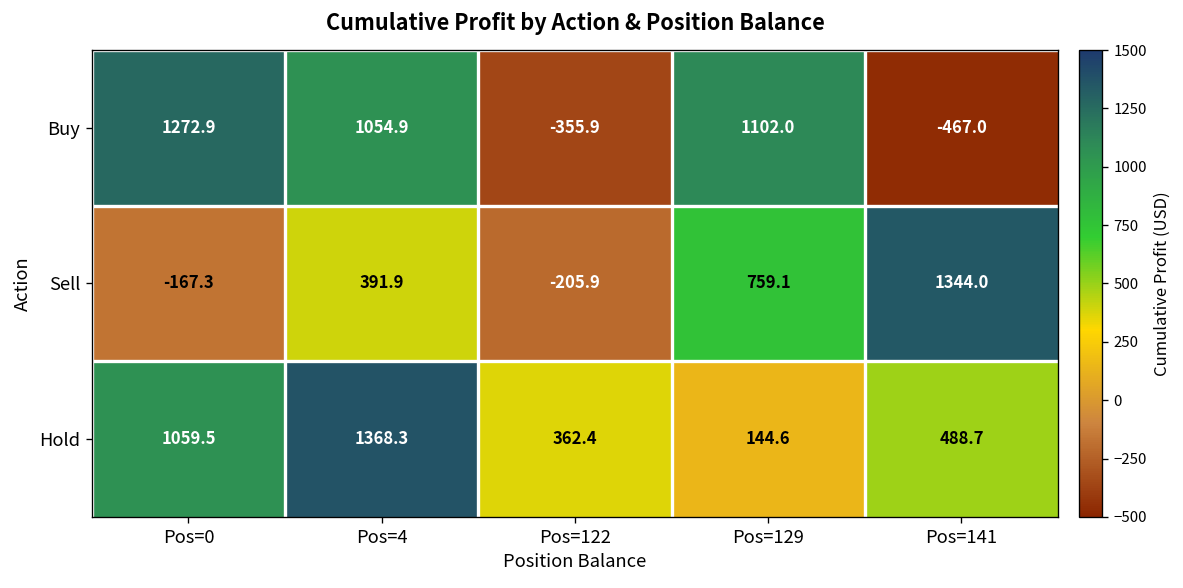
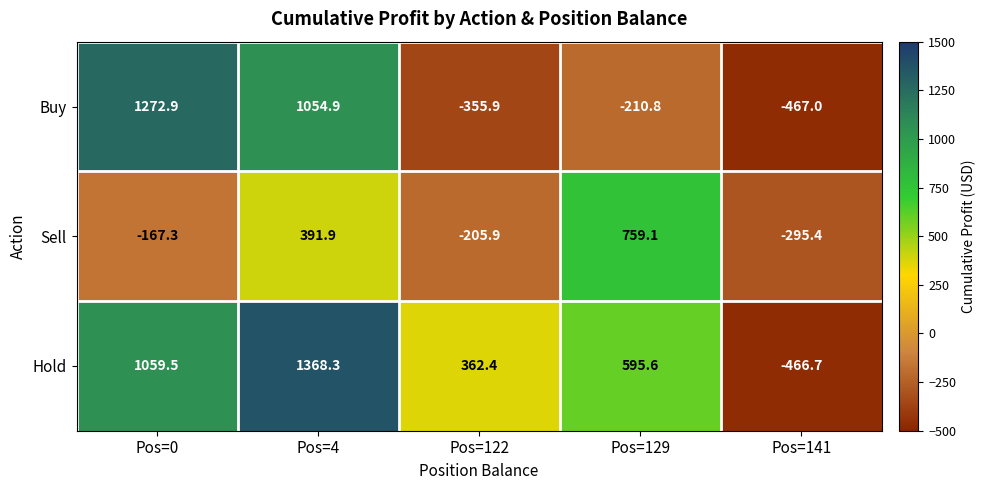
  {
    "Buy": {
      "Pos=0": 1272.9,
      "Pos=4": 1054.9,
      "Pos=122": -355.9,
-     "Pos=129": 1102.0,
+     "Pos=129": -210.8,
      "Pos=141": -467.0
    },
    "Sell": {
      "Pos=0": -167.3,
      "Pos=4": 391.9,
      "Pos=122": -205.9,
      "Pos=129": 759.1,
-     "Pos=141": 1344.0
+     "Pos=141": -295.4
    },
    "Hold": {
      "Pos=0": 1059.5,
      "Pos=4": 1368.3,
      "Pos=122": 362.4,
-     "Pos=129": 144.6,
-     "Pos=141": 488.7
+     "Pos=129": 595.6,
+     "Pos=141": -466.7
    }
  }
